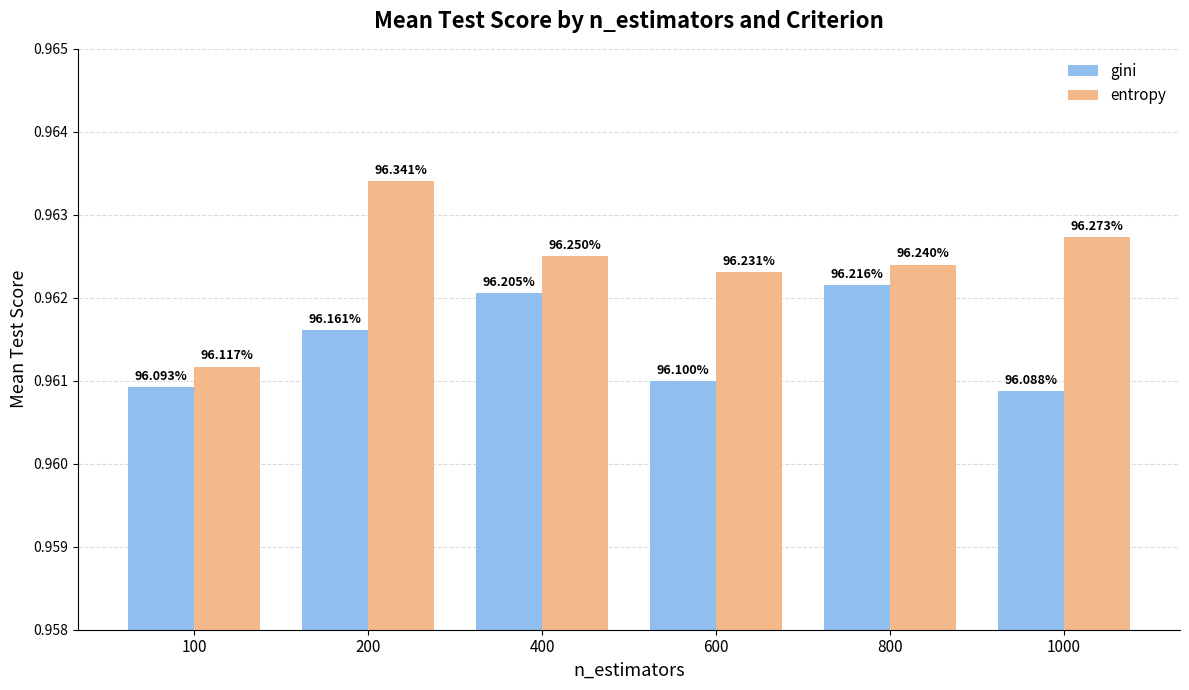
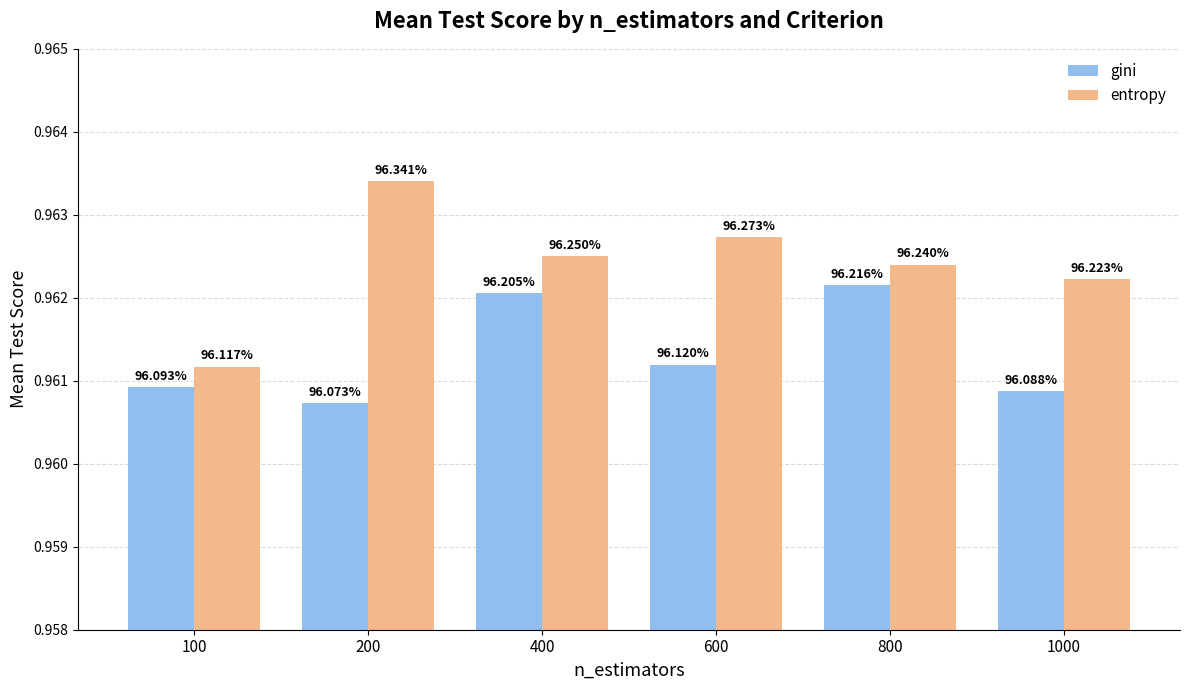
  {
    "gini": {
      "100": "96.093%",
-     "200": "96.161%",
+     "200": "96.073%",
      "400": "96.205%",
-     "600": "96.100%",
+     "600": "96.120%",
      "800": "96.216%",
      "1000": "96.088%"
    },
    "entropy": {
      "100": "96.117%",
      "200": "96.341%",
      "400": "96.250%",
-     "600": "96.231%",
+     "600": "96.273%",
      "800": "96.240%",
-     "1000": "96.273%"
+     "1000": "96.223%"
    }
  }
